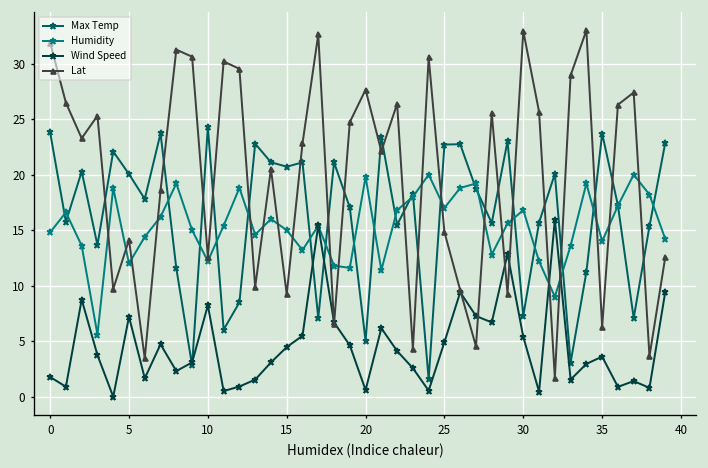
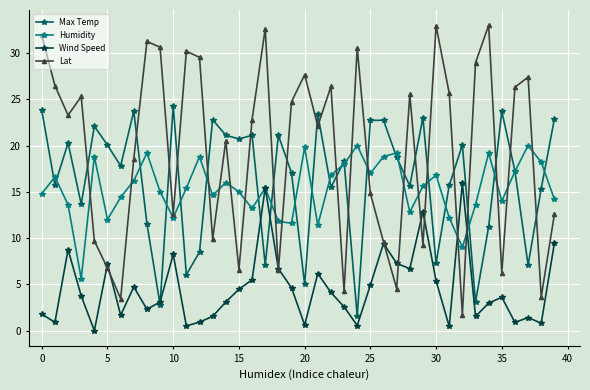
  {
    "Lat": {
-     "5": 14,
+     "5": 7,
      "10": 13,
-     "15": 9,
+     "15": 7,
      "20": 28,
      "25": 15,
      "30": 33,
      "35": 6
    }
  }
